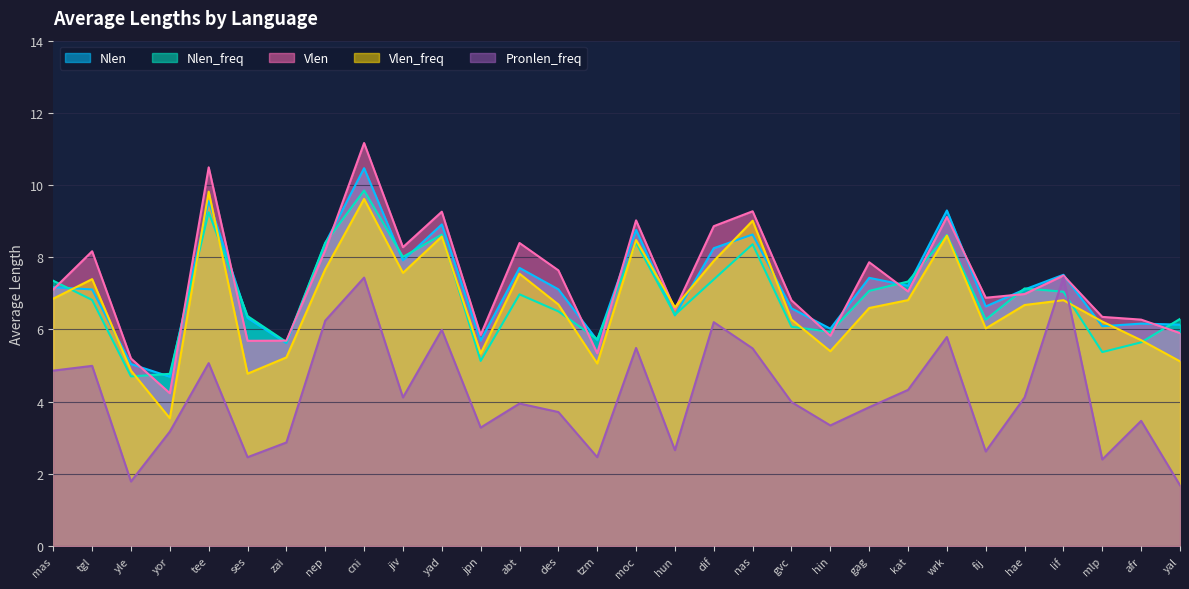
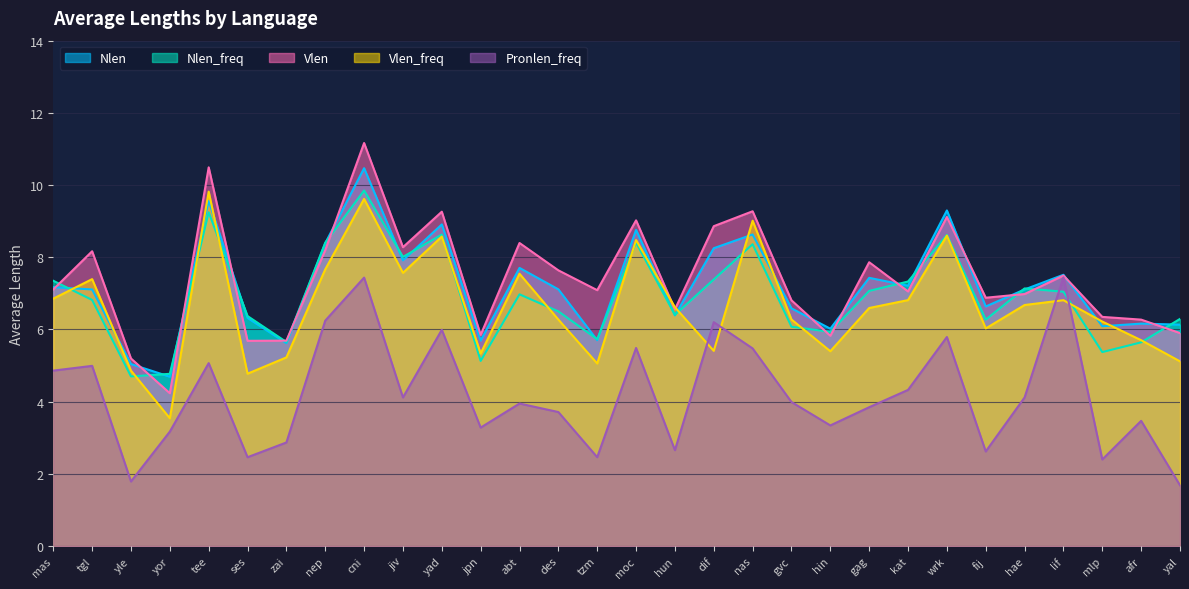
  {
    "Vlen": {
      "tgl": 8.2,
      "yle": 5.2,
      "yor": 4.2,
      "tee": 10.5,
      "ses": 5.7,
      "nep": 8.2,
      "cni": 11.2,
      "jiv": 8.3,
      "yad": 9.3,
      "jpn": 5.9,
      "abt": 8.4,
      "des": 7.6,
-     "tzm": 5.3,
+     "tzm": 7.1,
      "moc": 9.0,
      "dif": 8.9,
      "nas": 9.3,
      "gvc": 6.8,
      "hin": 5.8,
      "gag": 7.9,
      "kat": 7.1,
      "wrk": 9.1,
      "fij": 6.9,
      "hae": 7.0,
      "mlp": 6.3,
      "afr": 6.3,
      "yal": 5.9
    },
    "Vlen_freq": {
      "mas": 6.9,
      "tgl": 7.4,
      "yle": 4.9,
      "yor": 3.5,
      "tee": 9.8,
      "ses": 4.8,
      "zai": 5.2,
      "nep": 7.7,
      "cni": 9.6,
      "jiv": 7.6,
      "jpn": 5.3,
      "abt": 7.5,
-     "des": 6.7,
+     "des": 6.3,
      "tzm": 5.1,
-     "dif": 7.9,
+     "dif": 5.4,
      "nas": 9.0,
      "gvc": 6.3,
      "hin": 5.4,
      "gag": 6.6,
      "kat": 6.8,
      "fij": 6.0,
      "hae": 6.7,
      "lif": 6.8,
      "mlp": 6.2,
      "yal": 5.1
    },
    "Pronlen_freq": {
      "mas": 4.9,
      "tgl": 5.0,
      "yle": 1.8,
      "yor": 3.2,
      "tee": 5.1,
      "ses": 2.5,
      "zai": 2.9,
      "nep": 6.2,
      "cni": 7.4,
      "jiv": 4.1,
      "yad": 6.0,
      "jpn": 3.3,
      "abt": 3.9,
      "des": 3.7,
      "tzm": 2.5,
      "moc": 5.5,
      "hun": 2.7,
      "dif": 6.2,
      "nas": 5.5,
      "gvc": 4.0,
      "hin": 3.3,
      "gag": 3.8,
      "kat": 4.3,
      "wrk": 5.8,
      "fij": 2.6,
      "hae": 4.1,
      "mlp": 2.4,
      "afr": 3.5,
      "yal": 1.7
    }
  }
